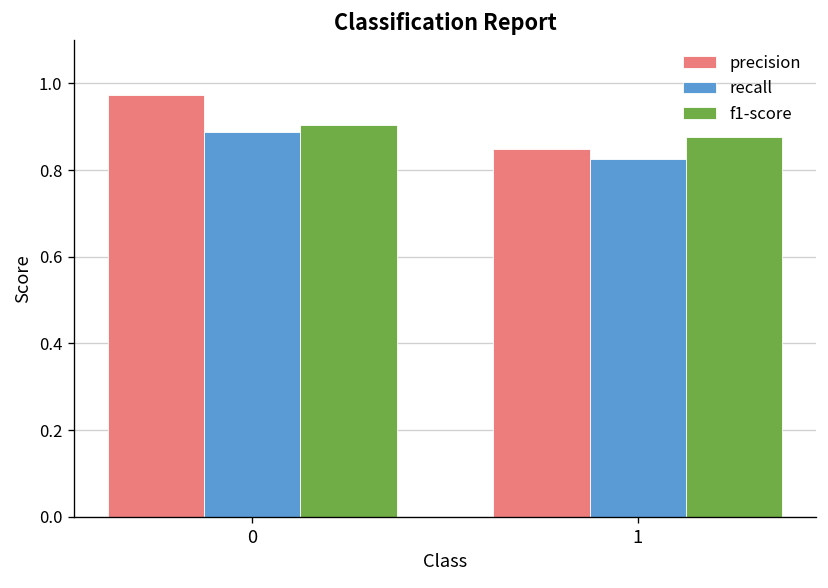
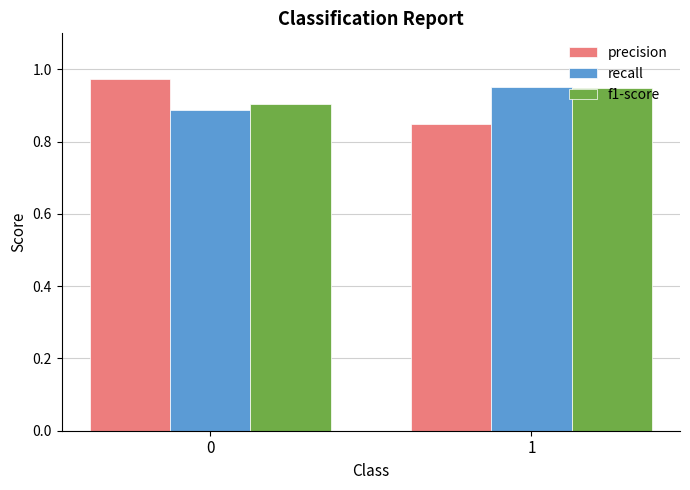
  {
    "precision": {
      "0": 0.97,
      "1": 0.85
    },
    "recall": {
      "0": 0.89,
-     "1": 0.83
+     "1": 0.95
    },
    "f1-score": {
      "0": 0.90,
-     "1": 0.88
+     "1": 0.95
    }
  }
